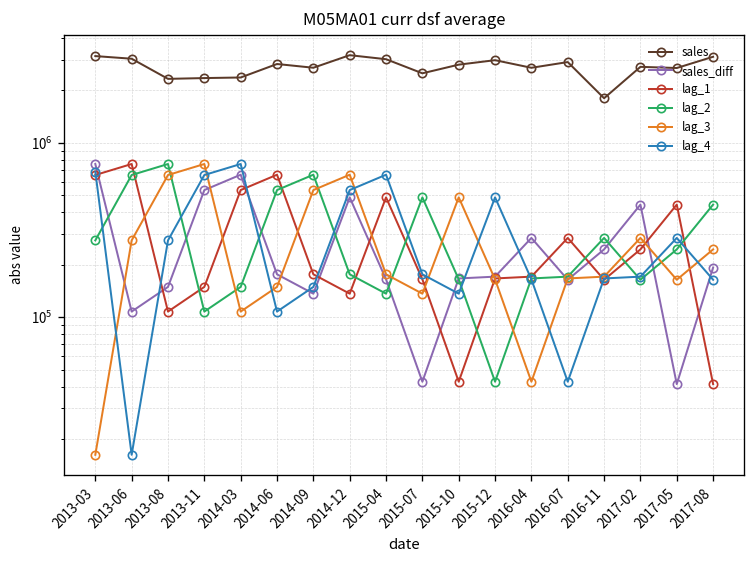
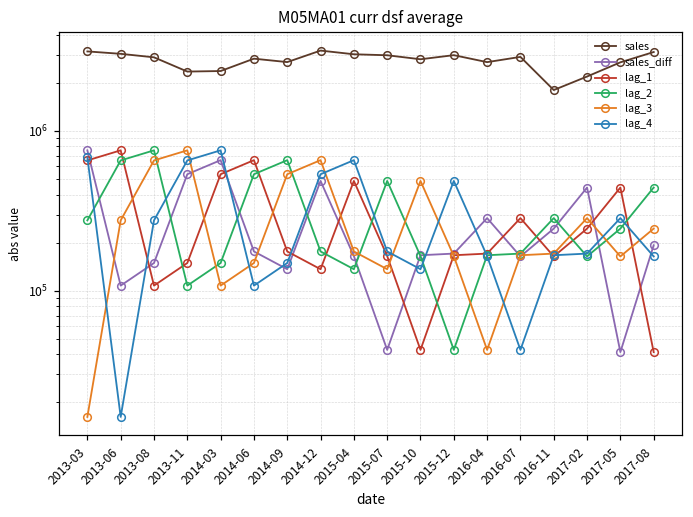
  {
    "sales": {
      "2013-03": 3100000,
      "2013-06": 3000000,
-     "2013-08": 2300000,
+     "2013-08": 2900000,
      "2013-11": 2400000,
      "2014-03": 2400000,
      "2014-06": 2800000,
      "2014-09": 2700000,
      "2014-12": 3200000,
      "2015-04": 3000000,
-     "2015-07": 2500000,
+     "2015-07": 3000000,
      "2015-10": 2800000,
      "2015-12": 3000000,
      "2016-04": 2700000,
      "2016-07": 2900000,
      "2016-11": 1800000,
-     "2017-02": 2700000,
+     "2017-02": 2200000,
      "2017-05": 2700000,
      "2017-08": 3100000
    },
    "sales_diff": {
      "2013-03": 800000,
      "2013-06": 110000,
      "2013-08": 150000,
      "2013-11": 540000,
      "2014-03": 700000,
      "2014-06": 180000,
      "2014-09": 140000,
      "2014-12": 490000,
      "2015-04": 160000,
      "2015-07": 43000,
      "2016-04": 280000,
      "2016-11": 240000,
      "2017-02": 440000,
      "2017-05": 41000,
      "2017-08": 190000
    },
    "lag_1": {
      "2013-03": 700000,
      "2013-06": 800000,
      "2013-08": 110000,
      "2013-11": 150000,
      "2014-03": 540000,
      "2014-06": 700000,
      "2014-09": 180000,
      "2014-12": 140000,
      "2015-04": 490000,
      "2015-07": 160000,
      "2015-10": 43000,
      "2016-07": 280000,
      "2017-02": 240000,
      "2017-05": 440000,
      "2017-08": 41000
    },
    "lag_2": {
      "2013-03": 280000,
      "2013-06": 700000,
      "2013-08": 800000,
      "2013-11": 110000,
      "2014-03": 150000,
      "2014-06": 540000,
      "2014-09": 700000,
      "2014-12": 180000,
      "2015-04": 140000,
      "2015-07": 490000,
      "2015-12": 43000,
      "2016-11": 280000,
      "2017-02": 160000,
      "2017-05": 240000,
      "2017-08": 440000
    },
    "lag_3": {
      "2013-03": 16000,
      "2013-06": 280000,
      "2013-08": 700000,
      "2013-11": 800000,
      "2014-03": 110000,
      "2014-06": 150000,
      "2014-09": 540000,
      "2014-12": 700000,
      "2015-04": 180000,
      "2015-07": 140000,
      "2015-10": 490000,
      "2016-04": 43000,
      "2017-02": 280000,
      "2017-05": 160000,
      "2017-08": 240000
    },
    "lag_4": {
      "2013-03": 700000,
      "2013-06": 16000,
      "2013-08": 280000,
      "2013-11": 700000,
      "2014-03": 800000,
      "2014-06": 110000,
      "2014-09": 150000,
      "2014-12": 540000,
      "2015-04": 700000,
      "2015-07": 180000,
      "2015-10": 140000,
      "2015-12": 490000,
      "2016-07": 43000,
      "2017-02": 170000,
      "2017-05": 280000,
      "2017-08": 160000
    }
  }
